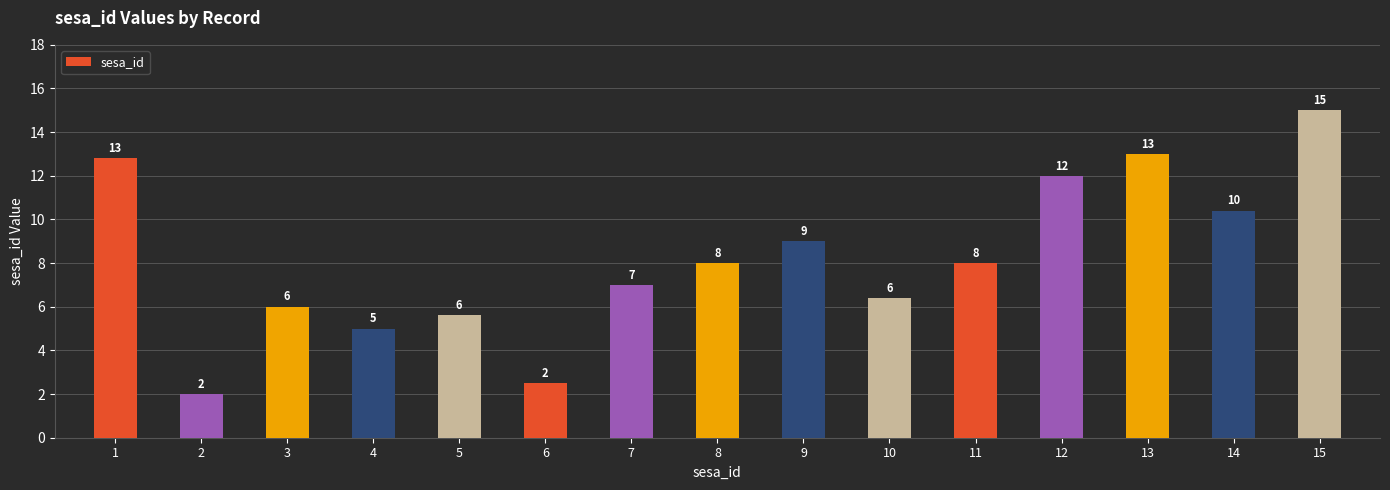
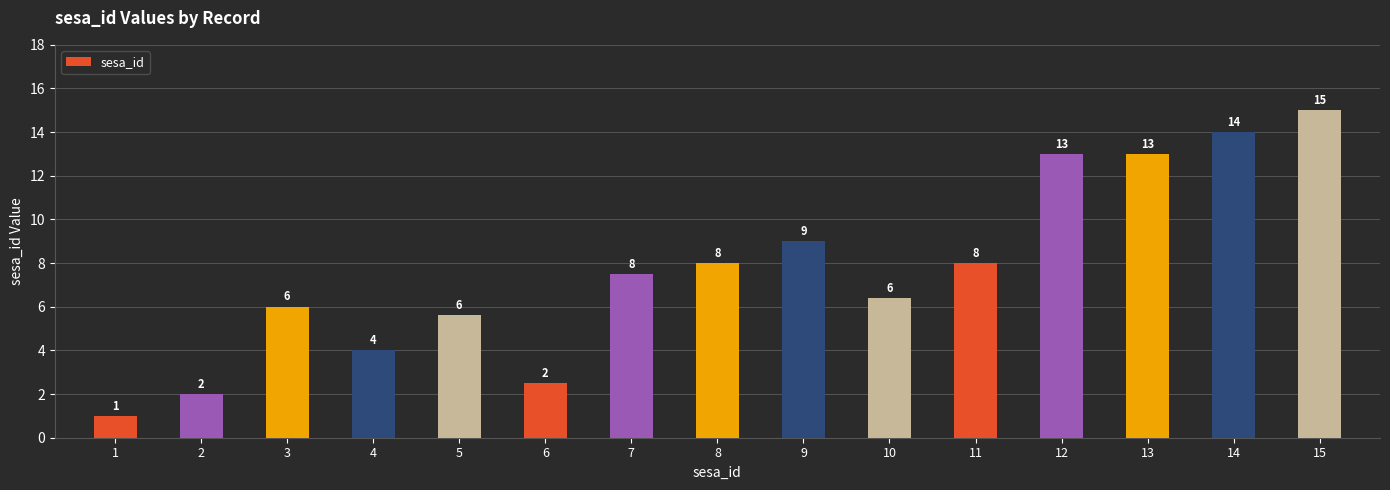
  {
-   "1": 13,
+   "1": 1,
    "2": 2,
    "3": 6,
-   "4": 5,
+   "4": 4,
    "5": 6,
    "6": 2,
-   "7": 7,
+   "7": 8,
    "8": 8,
    "9": 9,
    "10": 6,
    "11": 8,
-   "12": 12,
+   "12": 13,
    "13": 13,
-   "14": 10,
+   "14": 14,
    "15": 15
  }
